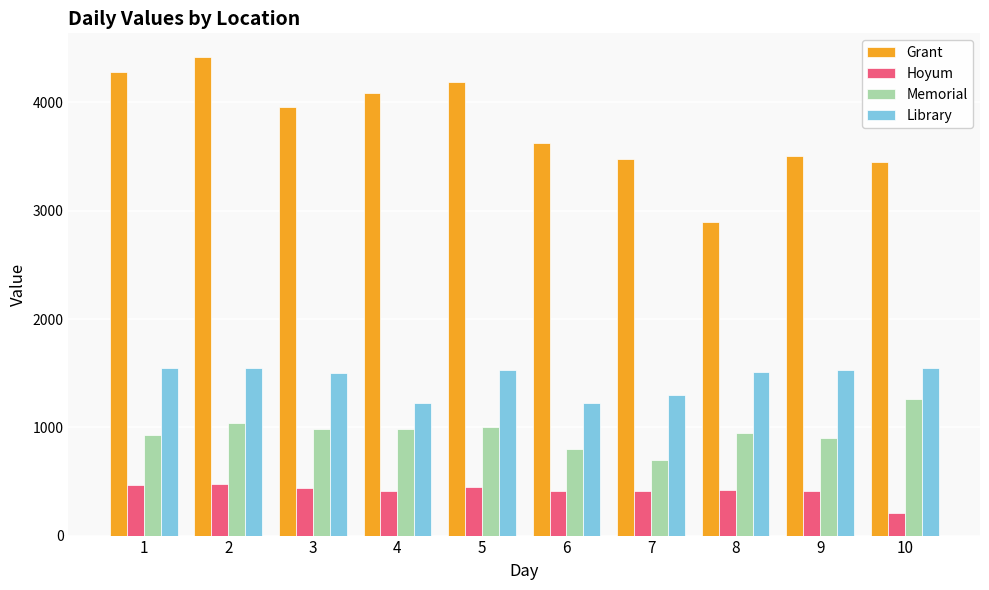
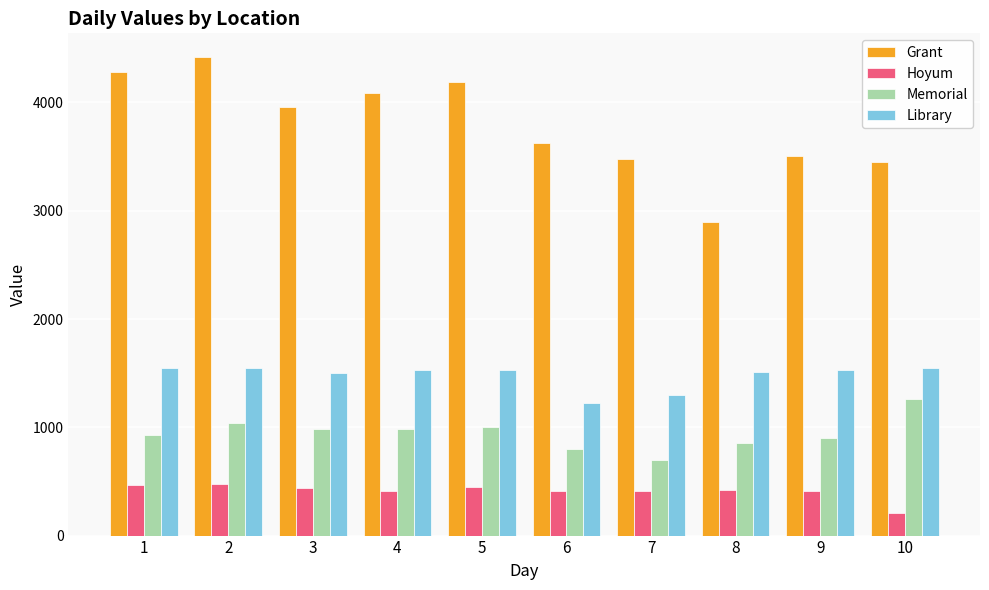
  {
    "Grant": {
      "1": 4280,
      "2": 4420,
      "3": 3960,
      "4": 4090,
      "5": 4190,
      "6": 3620,
      "7": 3480,
      "8": 2890,
      "9": 3500,
      "10": 3450
    },
    "Hoyum": {
      "1": 470,
      "2": 480,
      "3": 440,
      "4": 410,
      "5": 450,
      "6": 410,
      "7": 410,
      "8": 420,
      "9": 420,
      "10": 210
    },
    "Memorial": {
      "1": 930,
      "2": 1040,
      "3": 980,
      "4": 980,
      "5": 1010,
      "6": 800,
      "7": 700,
-     "8": 950,
+     "8": 860,
      "9": 900,
      "10": 1260
    },
    "Library": {
      "1": 1550,
      "2": 1550,
      "3": 1500,
-     "4": 1220,
+     "4": 1530,
      "5": 1530,
      "6": 1220,
      "7": 1300,
      "8": 1510,
      "9": 1530,
      "10": 1540
    }
  }
